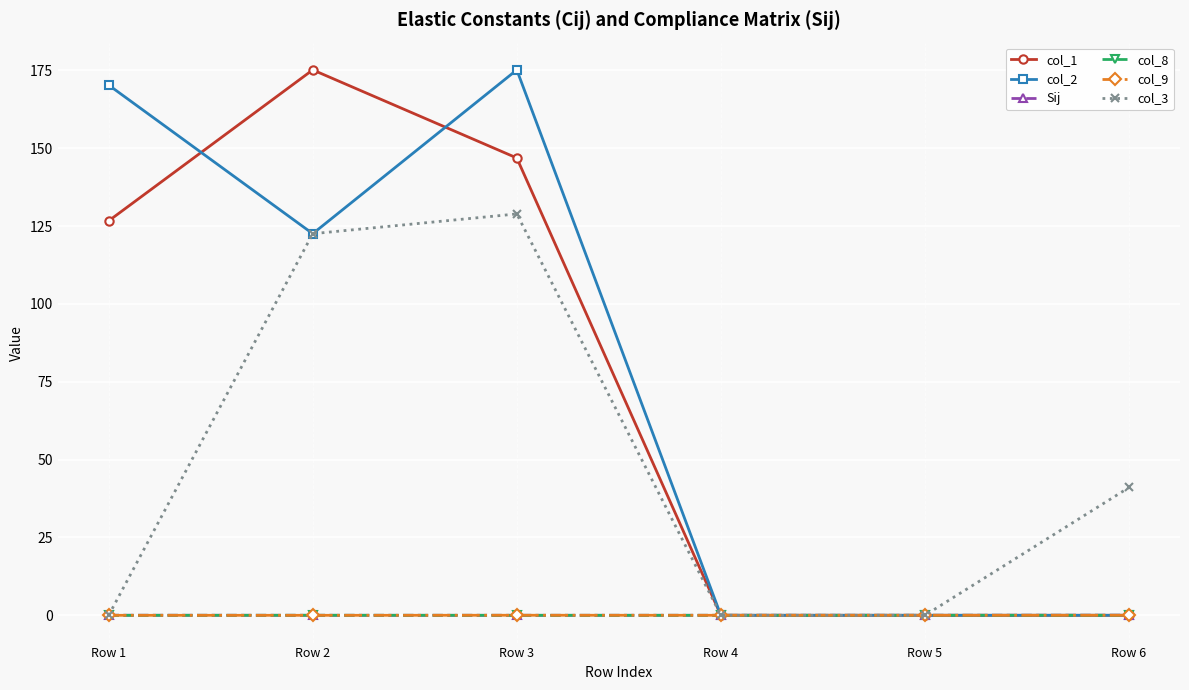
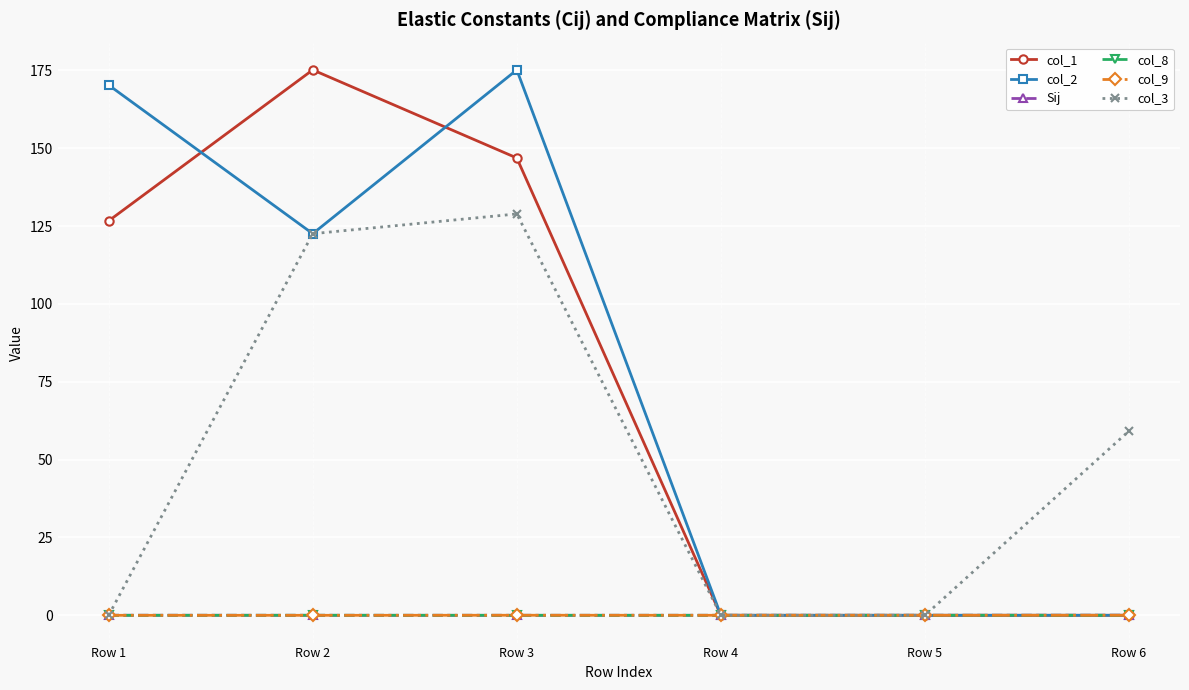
  {
    "col_1": {
      "Row 1": 127,
      "Row 2": 175,
      "Row 3": 147
    },
    "col_2": {
      "Row 1": 170,
      "Row 3": 175
    },
    "col_9": {
      "Row 2": 0,
      "Row 3": 0
    },
    "col_3": {
      "Row 3": 129,
-     "Row 6": 41
+     "Row 6": 59
    }
  }
